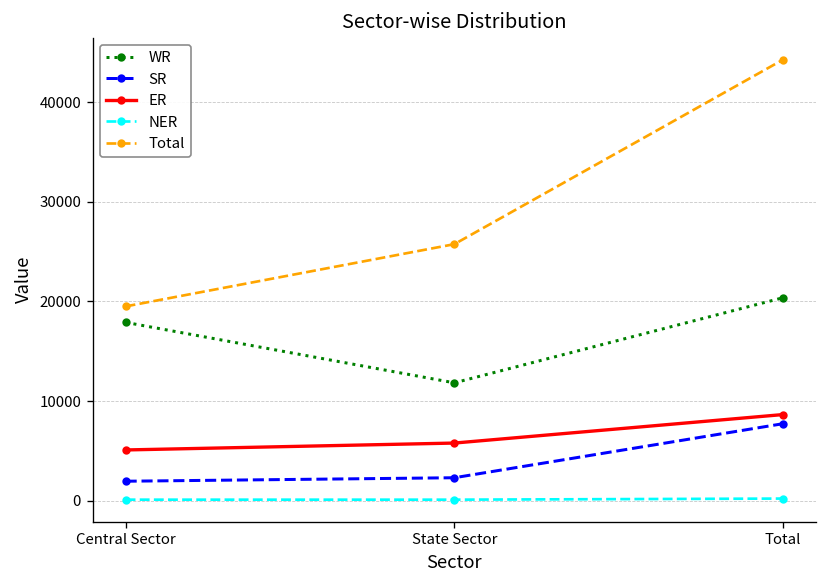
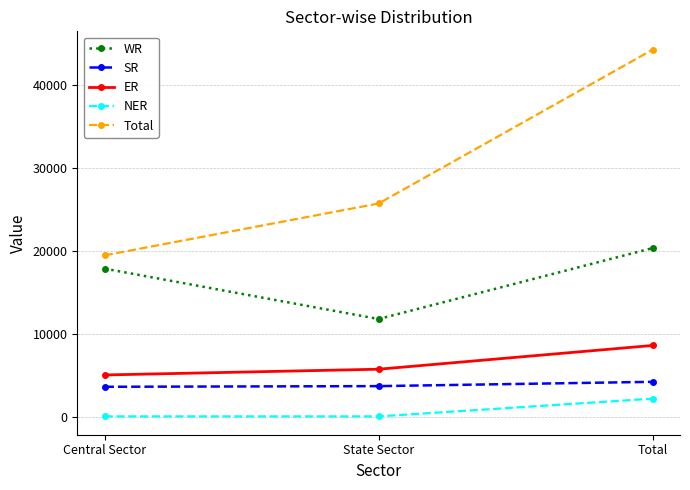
  {
    "WR": {
      "Central Sector": 18000,
      "State Sector": 12000,
      "Total": 20000
    },
    "SR": {
-     "Central Sector": 2000,
-     "State Sector": 2000,
-     "Total": 8000
+     "Central Sector": 4000,
+     "State Sector": 4000,
+     "Total": 4000
    },
    "ER": {
      "Central Sector": 5000,
      "State Sector": 6000,
      "Total": 9000
    },
    "NER": {
      "Central Sector": 0,
      "State Sector": 0,
-     "Total": 0
+     "Total": 2000
    },
    "Total": {
      "Central Sector": 19000,
      "State Sector": 26000,
      "Total": 44000
    }
  }
